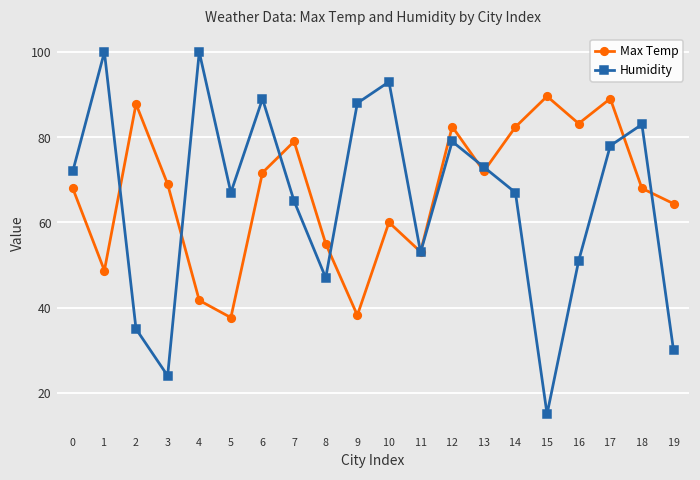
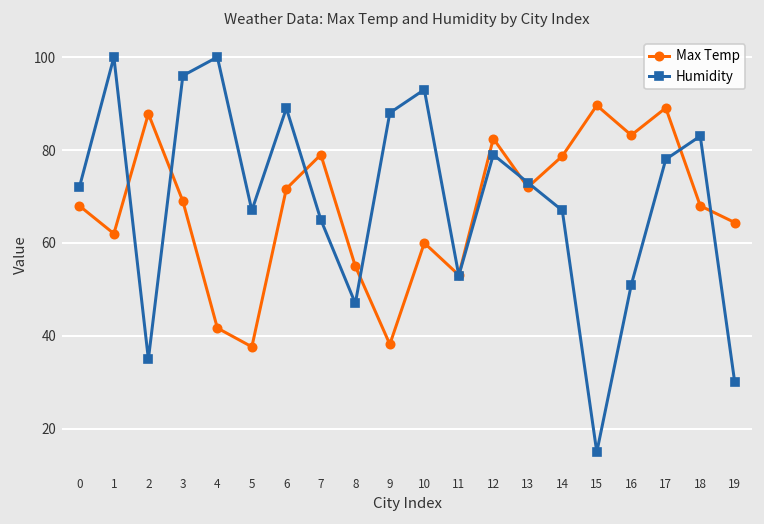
  {
    "Max Temp": {
      "0": 68,
-     "1": 49,
+     "1": 62,
      "2": 88,
      "3": 69,
      "4": 42,
      "5": 38,
      "6": 72,
      "7": 79,
      "8": 55,
      "9": 38,
      "10": 60,
      "12": 82,
      "13": 72,
-     "14": 82,
+     "14": 79,
      "15": 90,
      "16": 83,
      "17": 89,
      "18": 68,
      "19": 64
    },
    "Humidity": {
      "0": 72,
      "1": 100,
      "2": 35,
-     "3": 24,
+     "3": 96,
      "4": 100,
      "5": 67,
      "6": 89,
      "7": 65,
      "8": 47,
      "9": 88,
      "10": 93,
      "12": 79,
      "13": 73,
      "14": 67,
      "15": 15,
      "16": 51,
      "17": 78,
      "18": 83,
      "19": 30
    }
  }
